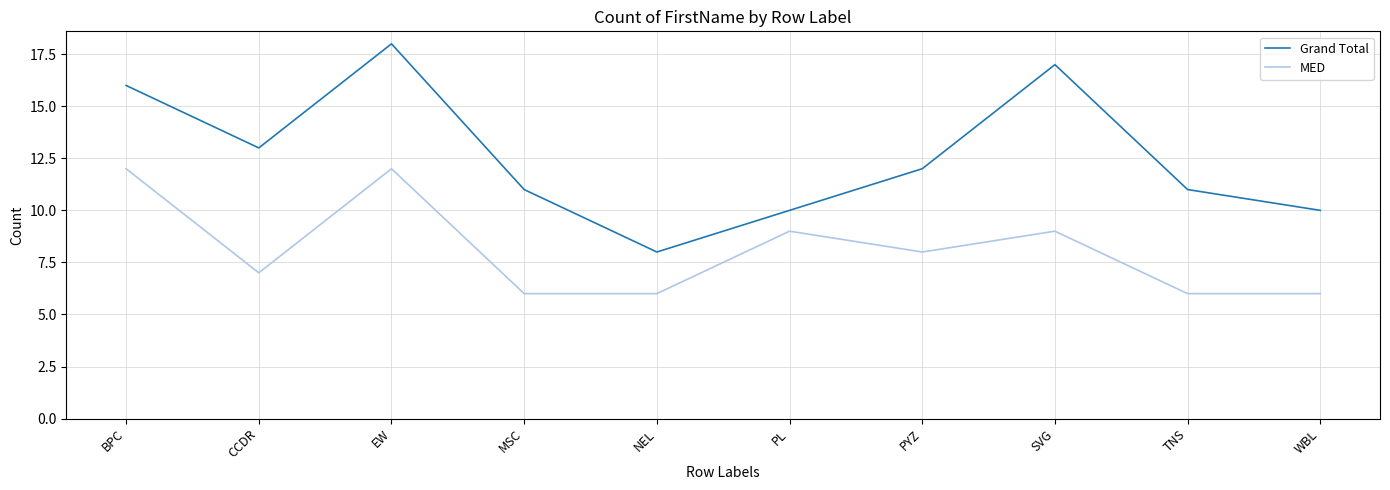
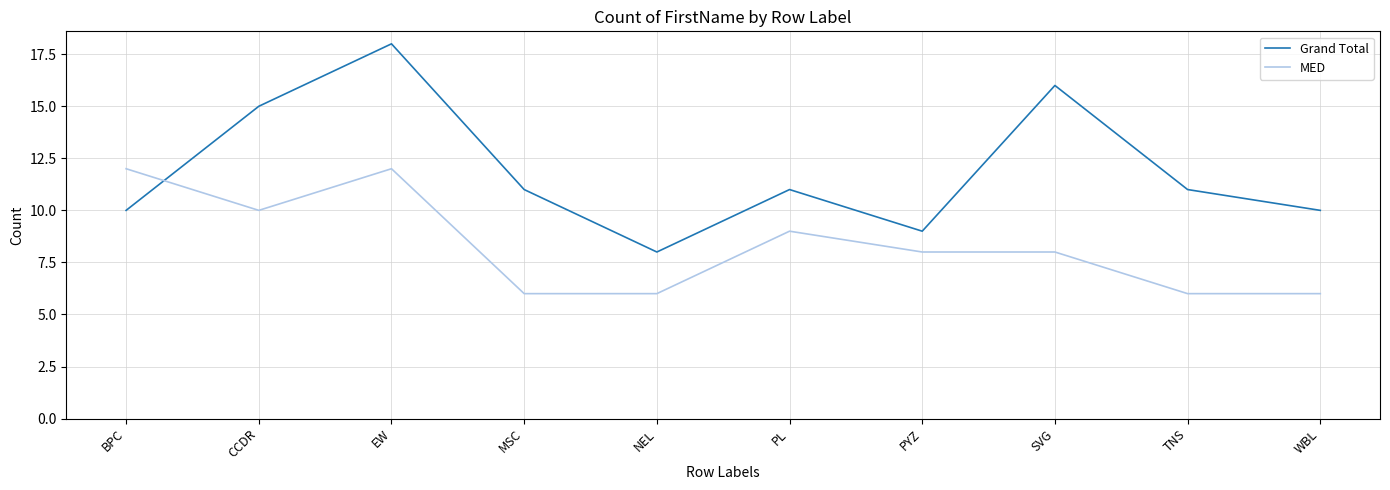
  {
    "Grand Total": {
-     "BPC": 16,
-     "CCDR": 13,
+     "BPC": 10,
+     "CCDR": 15,
      "EW": 18,
      "MSC": 11,
      "NEL": 8,
-     "PL": 10,
-     "PYZ": 12,
-     "SVG": 17,
+     "PL": 11,
+     "PYZ": 9,
+     "SVG": 16,
      "TNS": 11,
      "WBL": 10
    },
    "MED": {
      "BPC": 12,
-     "CCDR": 7,
+     "CCDR": 10,
      "EW": 12,
      "MSC": 6,
      "NEL": 6,
      "PL": 9,
      "PYZ": 8,
-     "SVG": 9,
+     "SVG": 8,
      "TNS": 6,
      "WBL": 6
    }
  }
